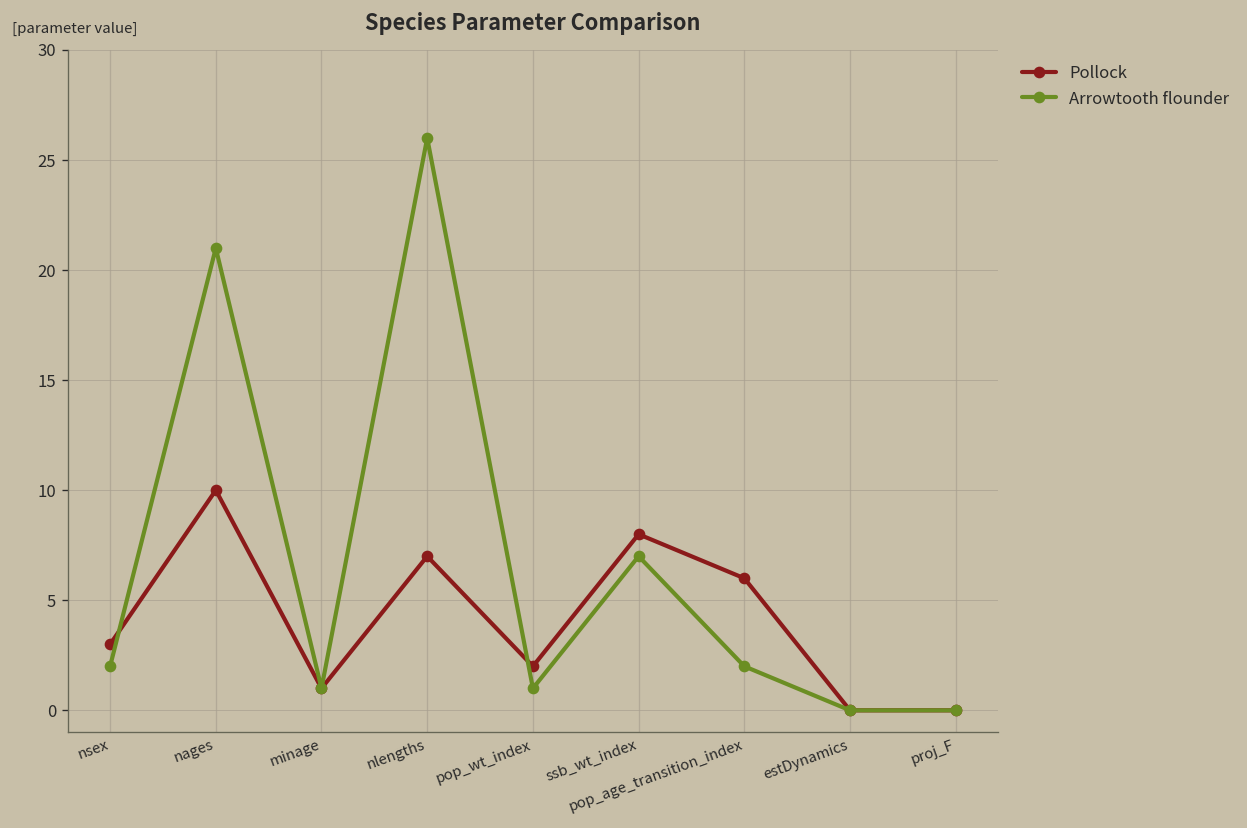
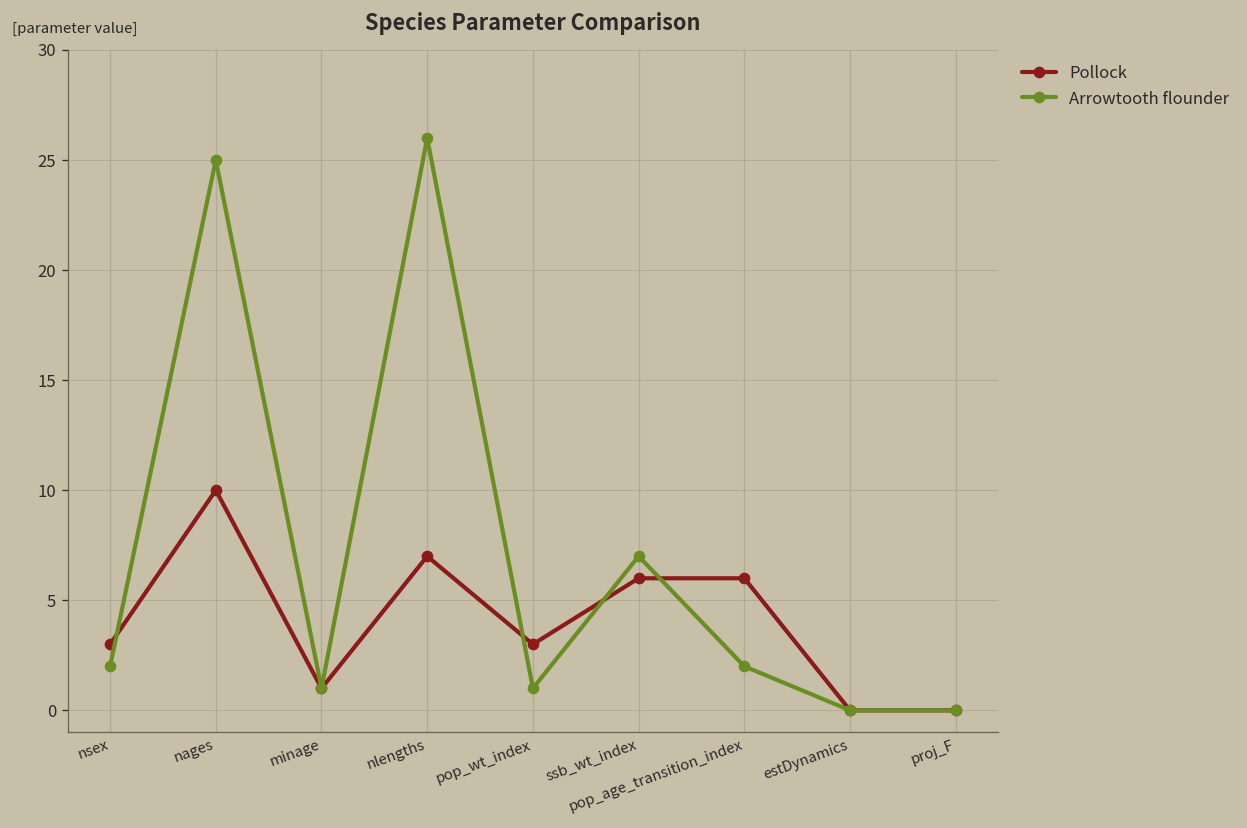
  {
    "Pollock": {
      "nsex": 3,
      "nages": 10,
      "nlengths": 7,
-     "pop_wt_index": 2,
-     "ssb_wt_index": 8,
+     "pop_wt_index": 3,
+     "ssb_wt_index": 6,
      "pop_age_transition_index": 6
    },
    "Arrowtooth flounder": {
      "nsex": 2,
-     "nages": 21,
+     "nages": 25,
      "nlengths": 26,
      "pop_wt_index": 1,
      "ssb_wt_index": 7,
      "pop_age_transition_index": 2
    }
  }
